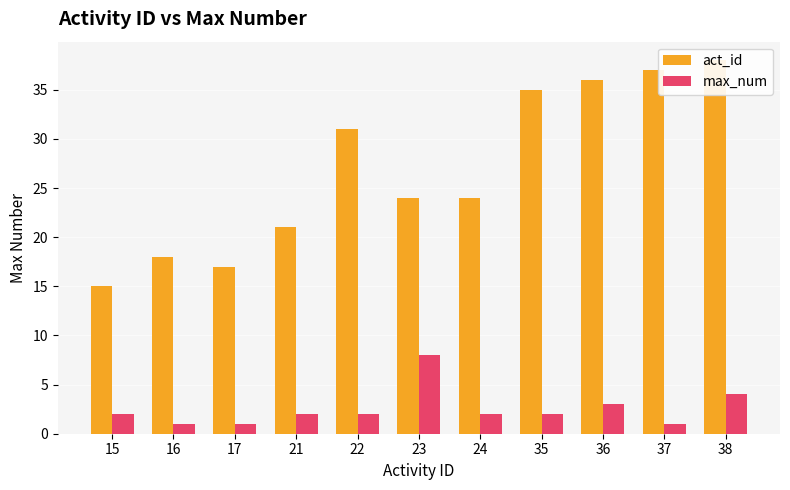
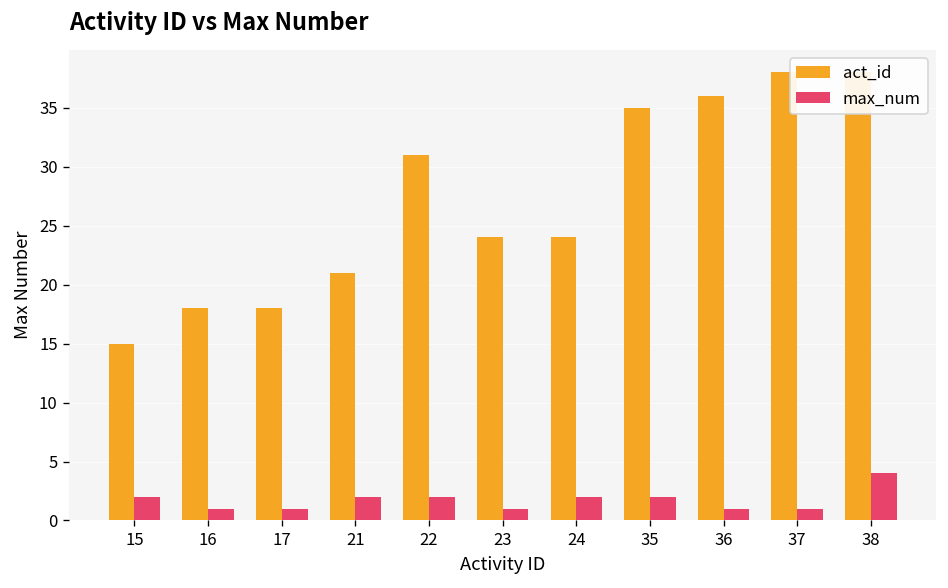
  {
    "act_id": {
      "15": 15,
      "16": 18,
-     "17": 17,
+     "17": 18,
      "21": 21,
      "22": 31,
      "23": 24,
      "24": 24,
      "35": 35,
      "36": 36,
-     "37": 37
+     "37": 38
    },
    "max_num": {
      "15": 2,
      "16": 1,
      "17": 1,
      "21": 2,
      "22": 2,
-     "23": 8,
+     "23": 1,
      "24": 2,
      "35": 2,
-     "36": 3,
+     "36": 1,
      "37": 1,
      "38": 4
    }
  }
